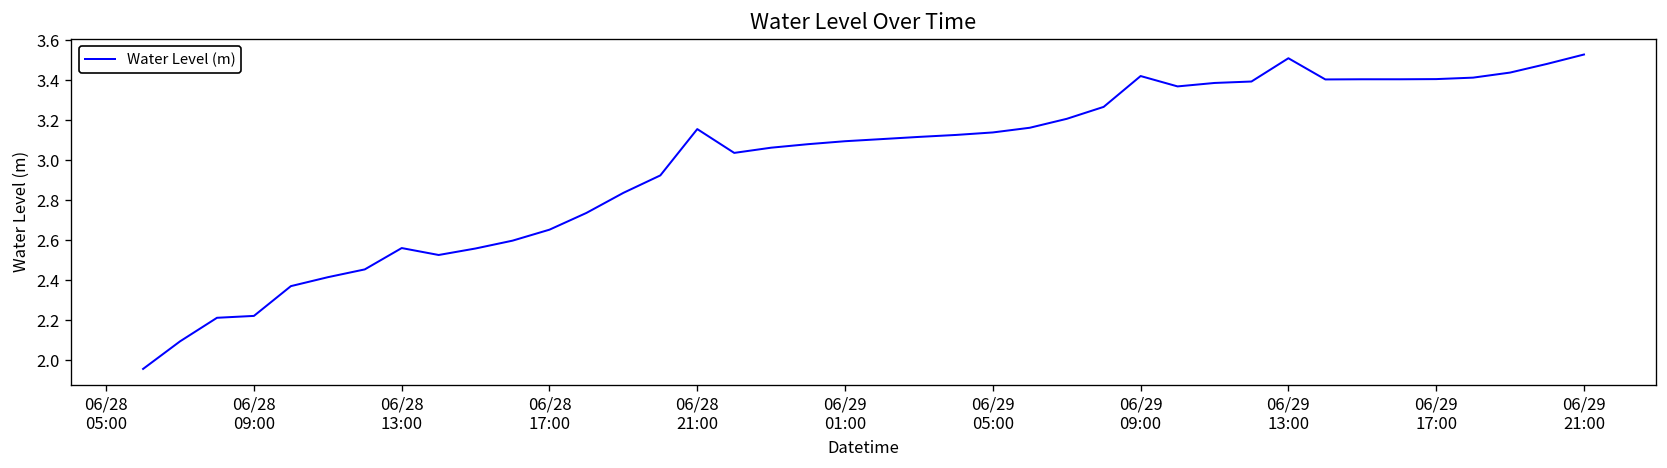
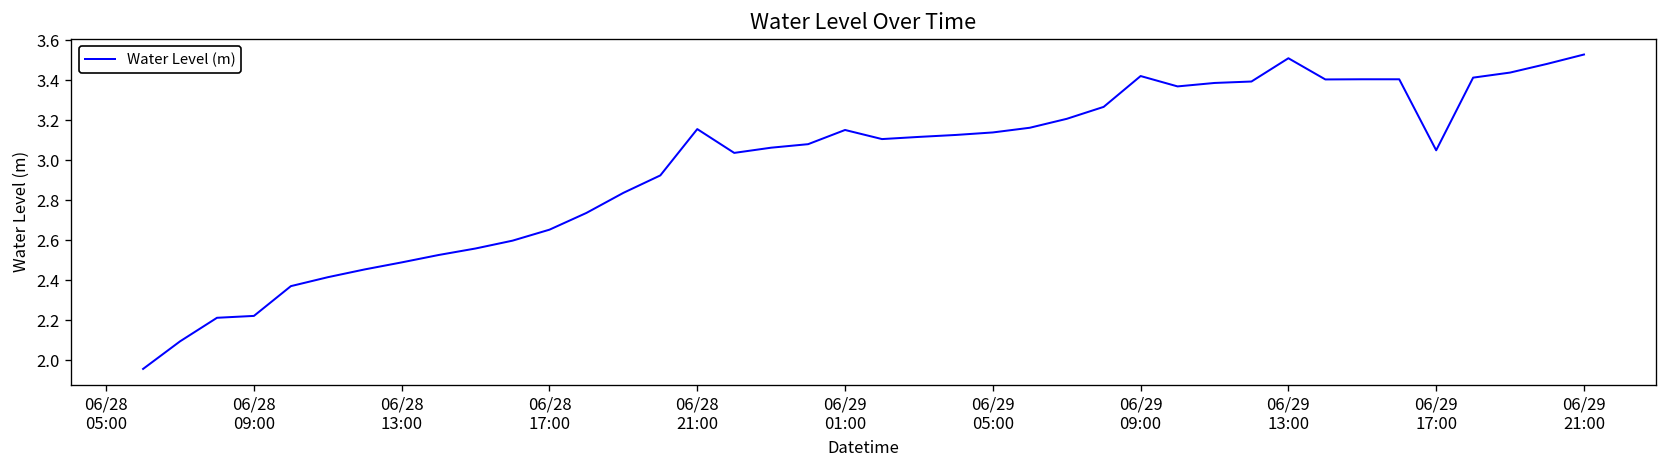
  {
    "06/28 09:00": 2.22,
-   "06/28 13:00": 2.56,
+   "06/28 13:00": 2.49,
    "06/28 17:00": 2.65,
    "06/28 21:00": 3.16,
-   "06/29 01:00": 3.09,
+   "06/29 01:00": 3.15,
    "06/29 05:00": 3.14,
    "06/29 09:00": 3.42,
    "06/29 13:00": 3.51,
-   "06/29 17:00": 3.41,
+   "06/29 17:00": 3.05,
    "06/29 21:00": 3.53
  }
